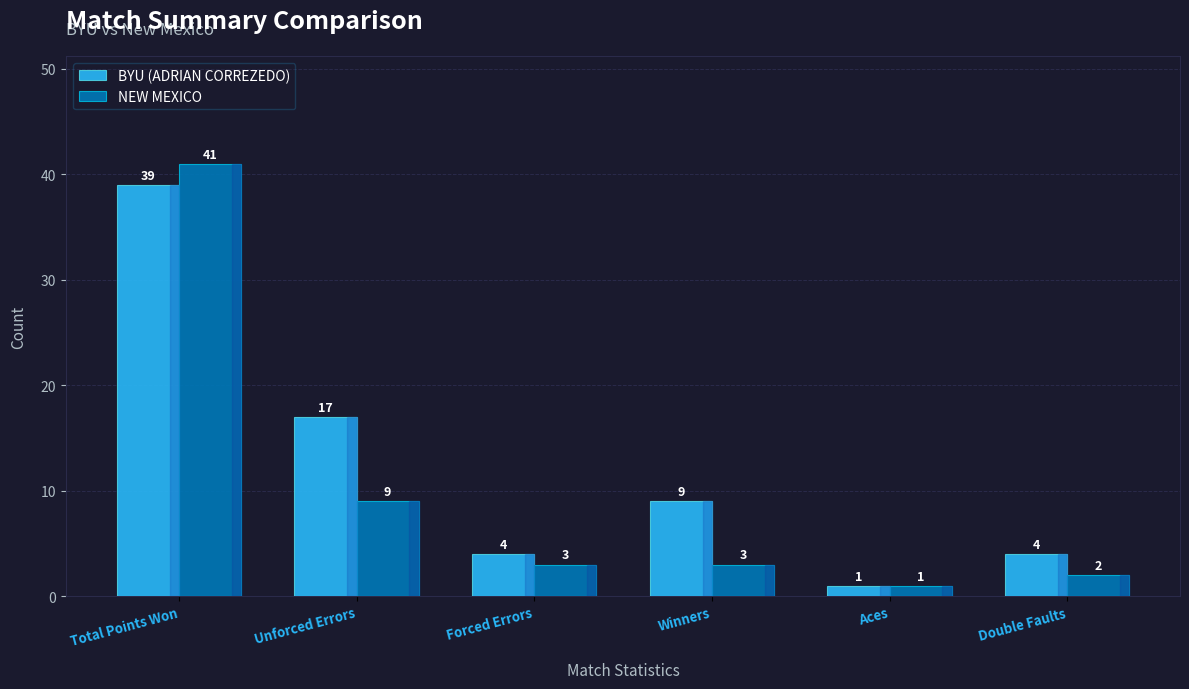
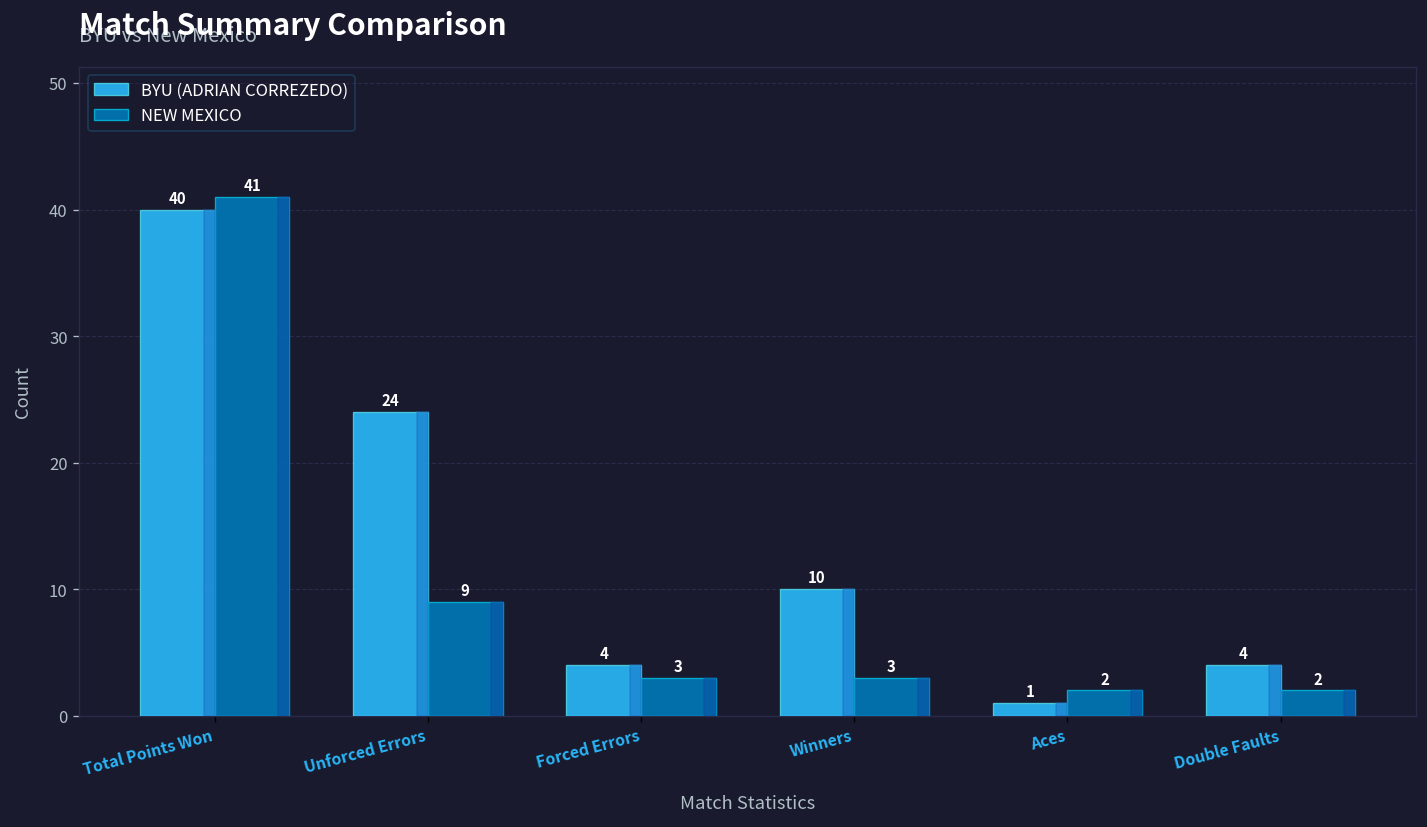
  {
    "BYU (ADRIAN CORREZEDO)": {
-     "Total Points Won": 39,
-     "Unforced Errors": 17,
+     "Total Points Won": 40,
+     "Unforced Errors": 24,
      "Forced Errors": 4,
-     "Winners": 9,
+     "Winners": 10,
      "Aces": 1,
      "Double Faults": 4
    },
    "NEW MEXICO": {
      "Total Points Won": 41,
      "Unforced Errors": 9,
      "Forced Errors": 3,
      "Winners": 3,
-     "Aces": 1,
+     "Aces": 2,
      "Double Faults": 2
    }
  }
